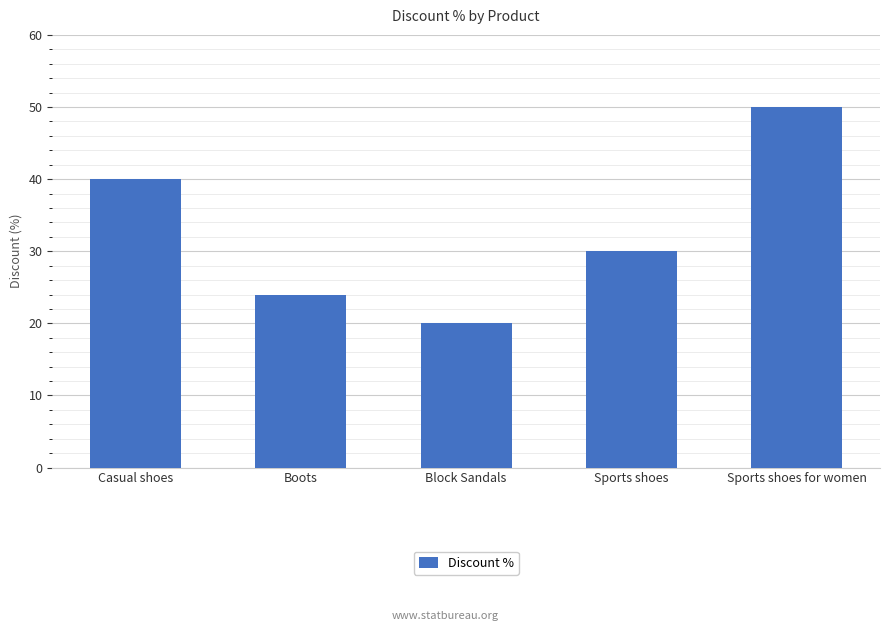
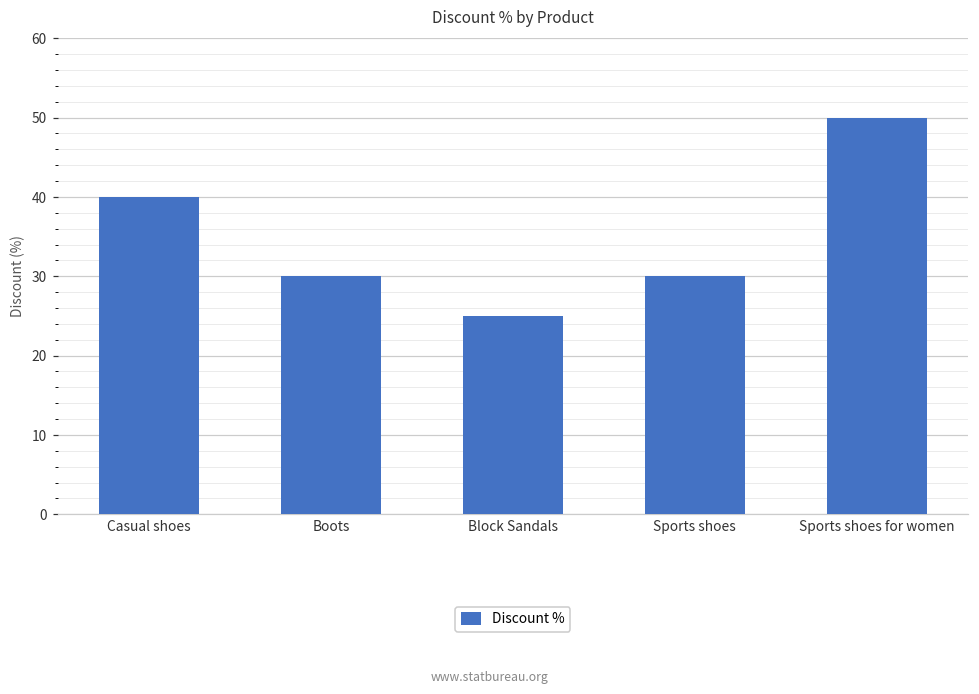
  {
    "Casual shoes": 40,
-   "Boots": 24,
-   "Block Sandals": 20,
+   "Boots": 30,
+   "Block Sandals": 25,
    "Sports shoes": 30,
    "Sports shoes for women": 50
  }
